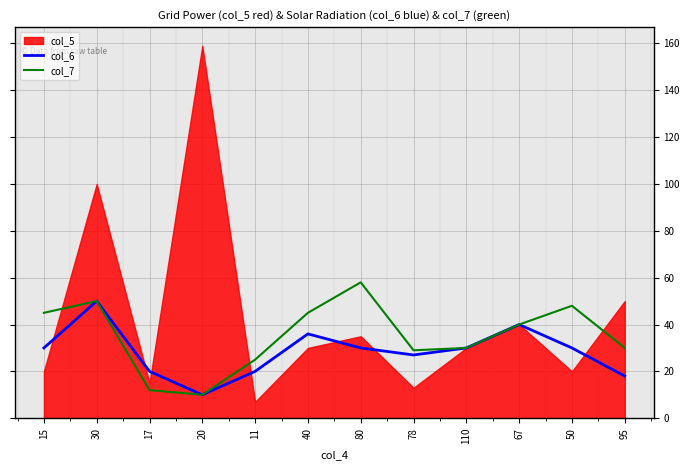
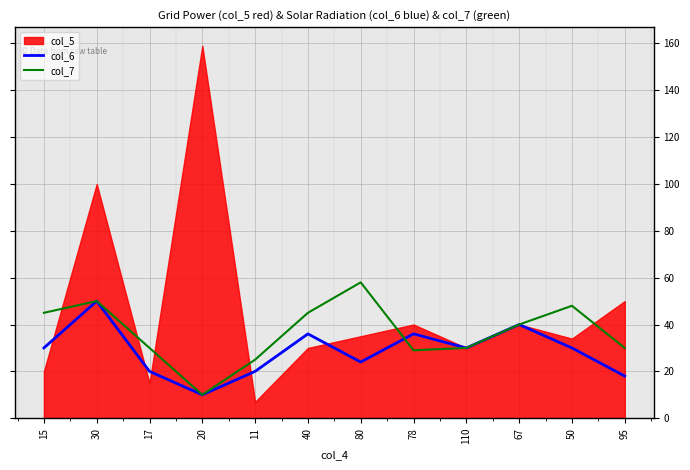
  {
    "col_6": {
      "15": 30,
      "17": 20,
      "11": 20,
      "40": 36,
-     "80": 30,
-     "78": 27,
+     "80": 24,
+     "78": 36,
      "50": 30,
      "95": 18
    },
    "col_5": {
      "15": 20,
      "30": 100,
      "17": 15,
      "20": 159,
      "11": 7,
      "40": 30,
      "80": 35,
-     "78": 13,
-     "50": 20,
+     "78": 40,
+     "50": 34,
      "95": 50
    },
    "col_7": {
      "15": 45,
-     "17": 12,
+     "17": 30,
      "11": 25,
      "40": 45,
      "80": 58,
      "78": 29,
      "50": 48,
      "95": 30
    }
  }
